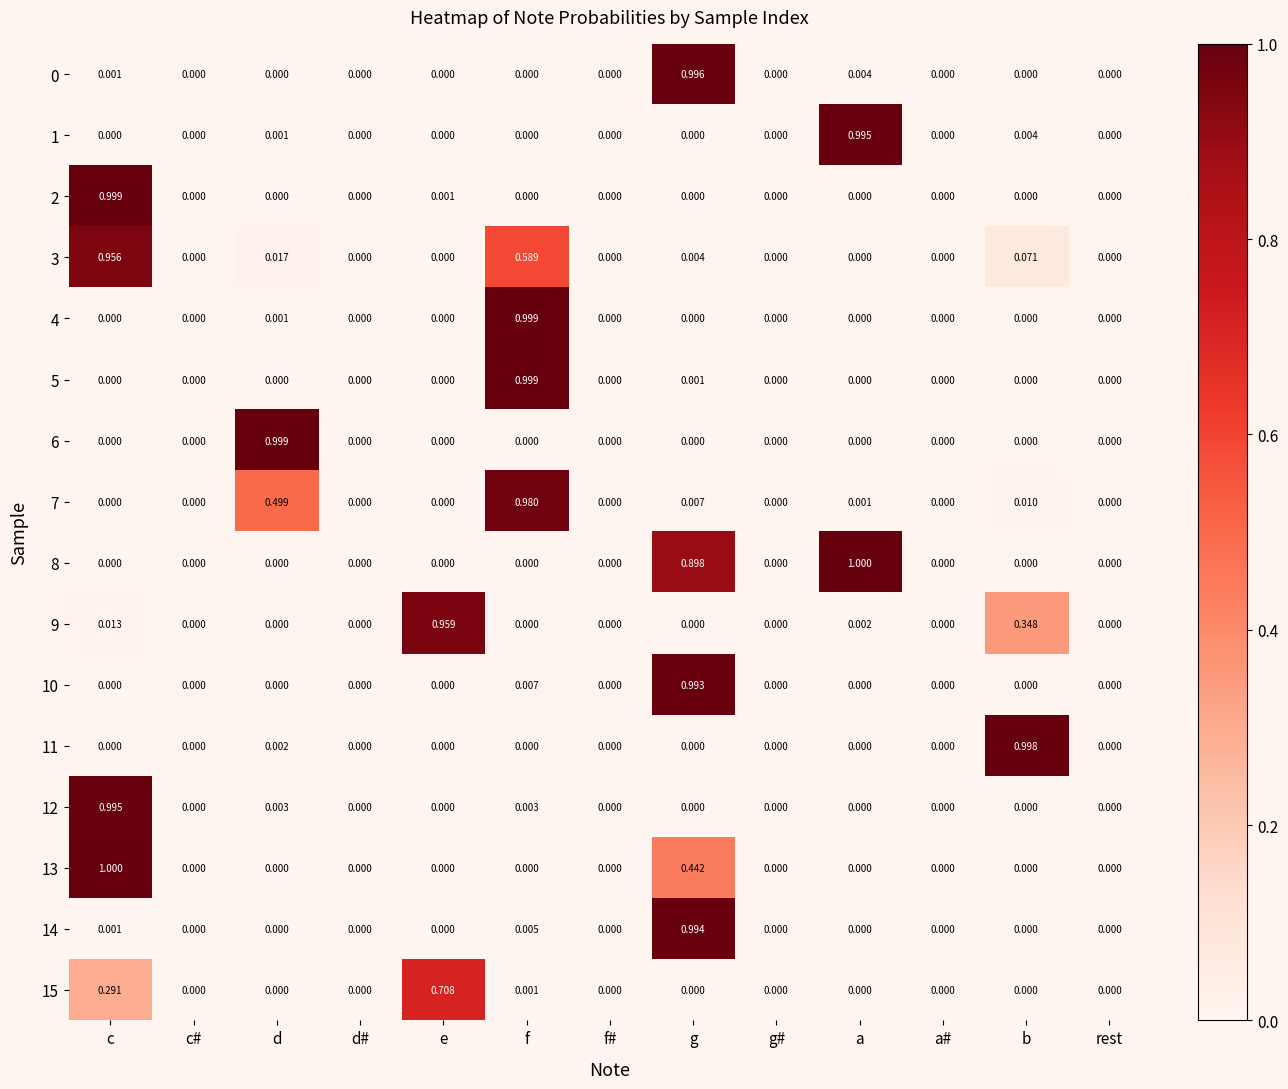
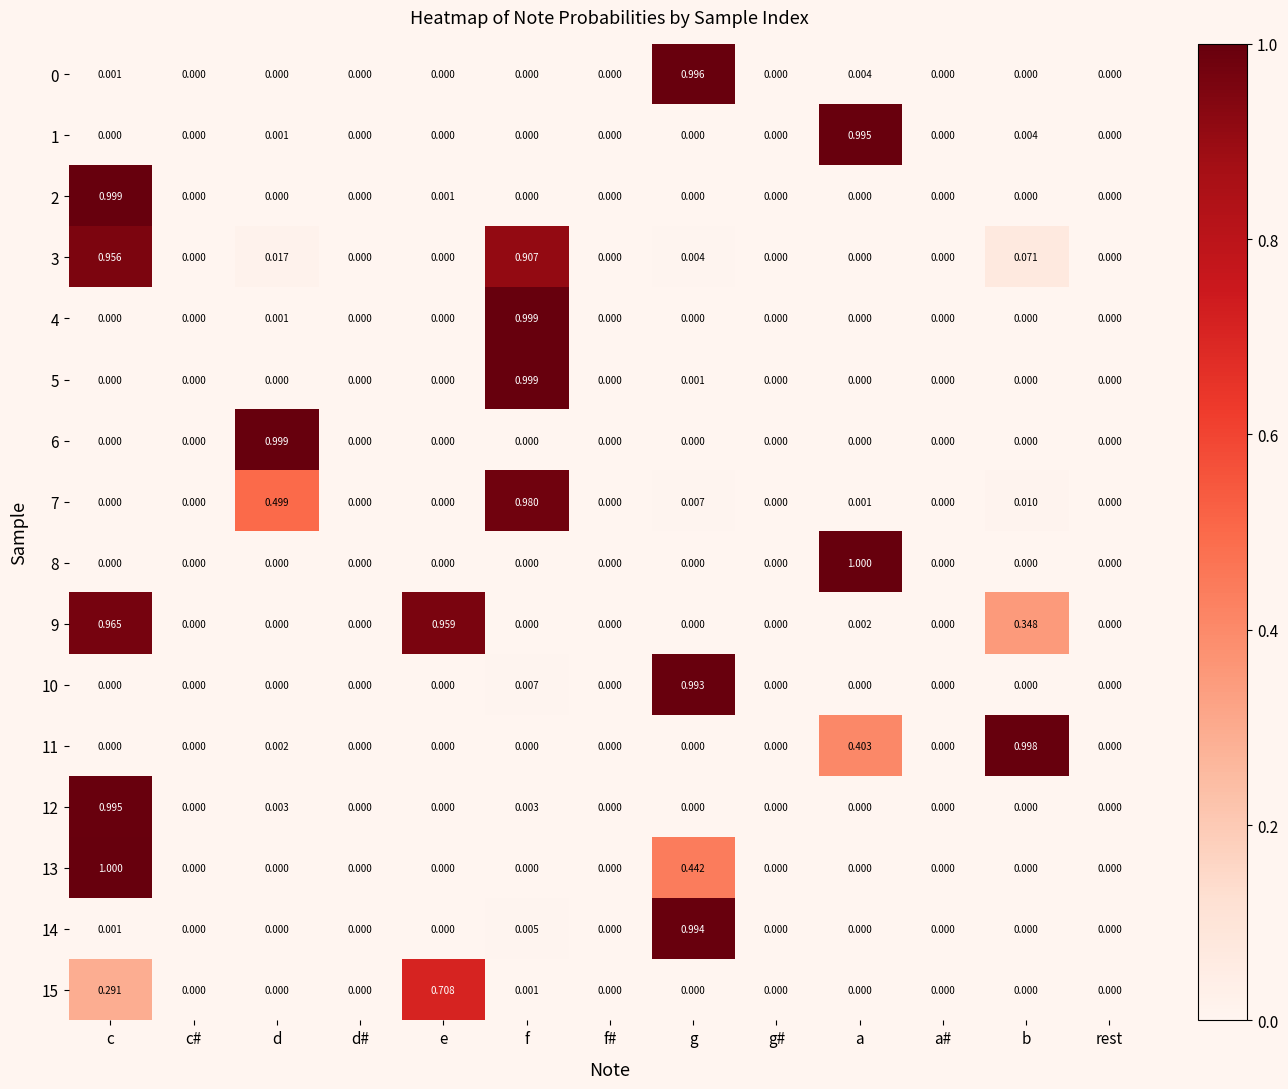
  {
    "3": {
      "c": 0.956,
      "c#": 0.000,
      "d": 0.017,
      "d#": 0.000,
      "e": 0.000,
-     "f": 0.589,
+     "f": 0.907,
      "f#": 0.000,
      "g": 0.004,
      "g#": 0.000,
      "a": 0.000,
      "a#": 0.000,
      "b": 0.071,
      "rest": 0.000
    },
    "8": {
      "c": 0.000,
      "c#": 0.000,
      "d": 0.000,
      "d#": 0.000,
      "e": 0.000,
      "f": 0.000,
      "f#": 0.000,
-     "g": 0.898,
+     "g": 0.000,
      "g#": 0.000,
      "a": 1.000,
      "a#": 0.000,
      "b": 0.000,
      "rest": 0.000
    },
    "9": {
-     "c": 0.013,
+     "c": 0.965,
      "c#": 0.000,
      "d": 0.000,
      "d#": 0.000,
      "e": 0.959,
      "f": 0.000,
      "f#": 0.000,
      "g": 0.000,
      "g#": 0.000,
      "a": 0.002,
      "a#": 0.000,
      "b": 0.348,
      "rest": 0.000
    },
    "11": {
      "c": 0.000,
      "c#": 0.000,
      "d": 0.002,
      "d#": 0.000,
      "e": 0.000,
      "f": 0.000,
      "f#": 0.000,
      "g": 0.000,
      "g#": 0.000,
-     "a": 0.000,
+     "a": 0.403,
      "a#": 0.000,
      "b": 0.998,
      "rest": 0.000
    }
  }
